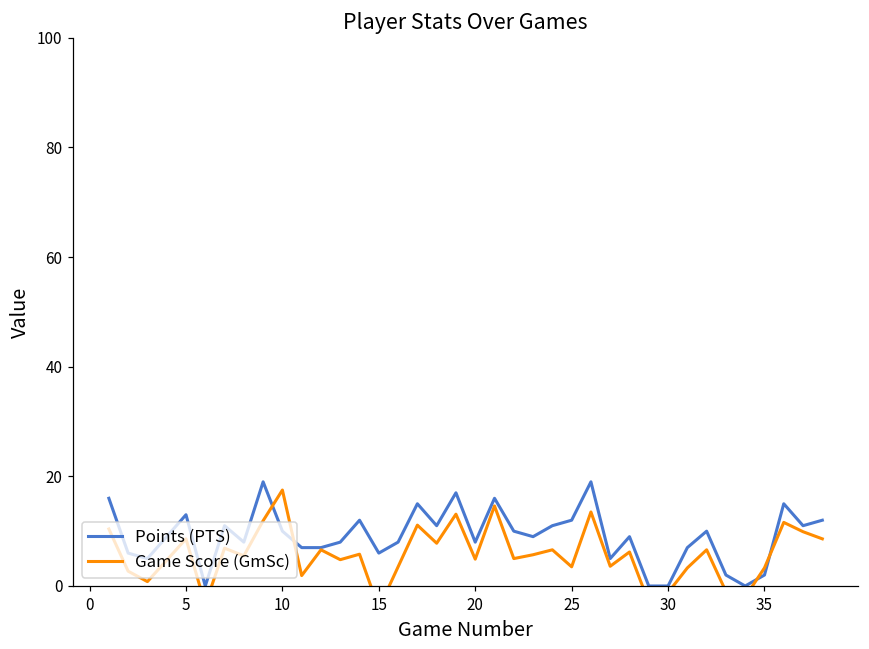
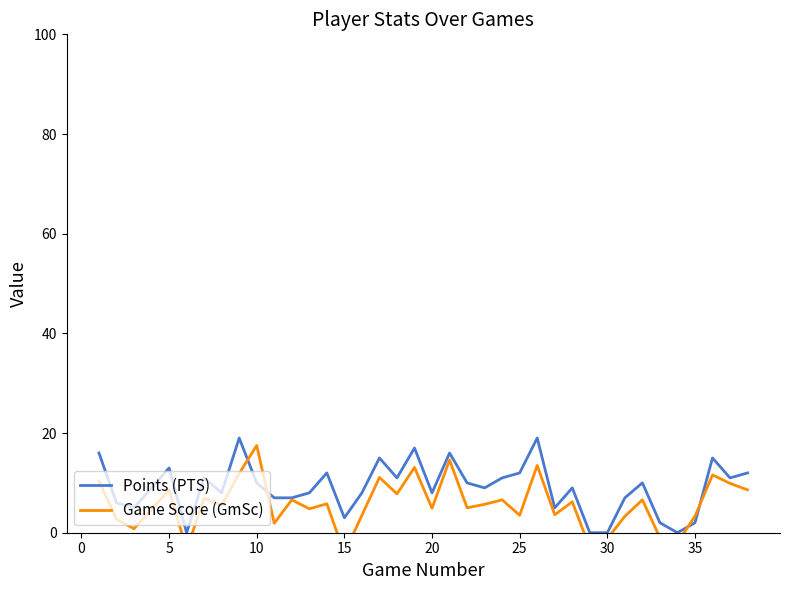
  {
    "Points (PTS)": {
      "5": 13,
-     "15": 6,
+     "15": 3,
      "20": 8,
      "25": 12,
      "30": 0,
      "35": 2
    },
    "Game Score (GmSc)": {
      "10": 18,
      "20": 5,
      "25": 4,
      "35": 3
    }
  }
